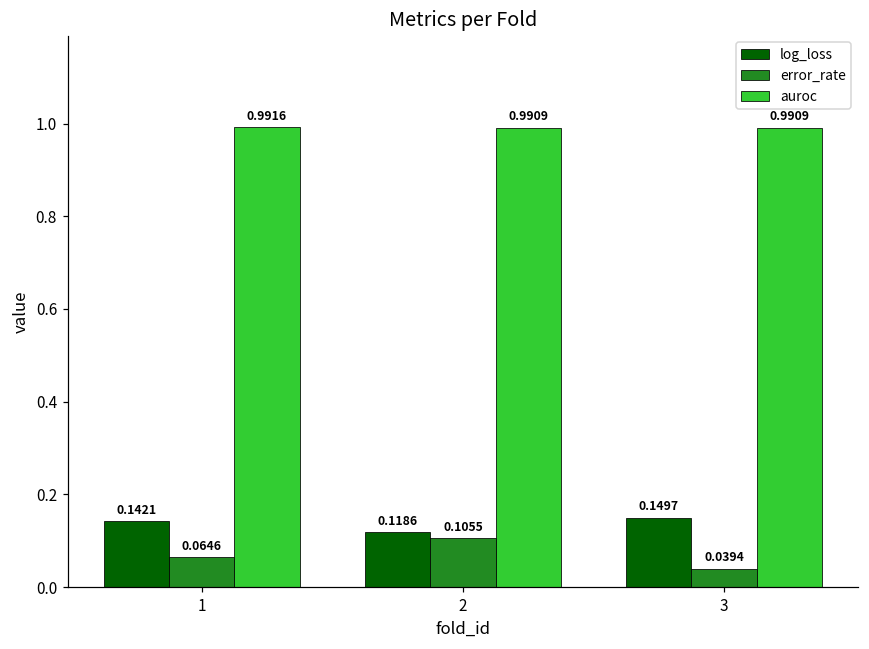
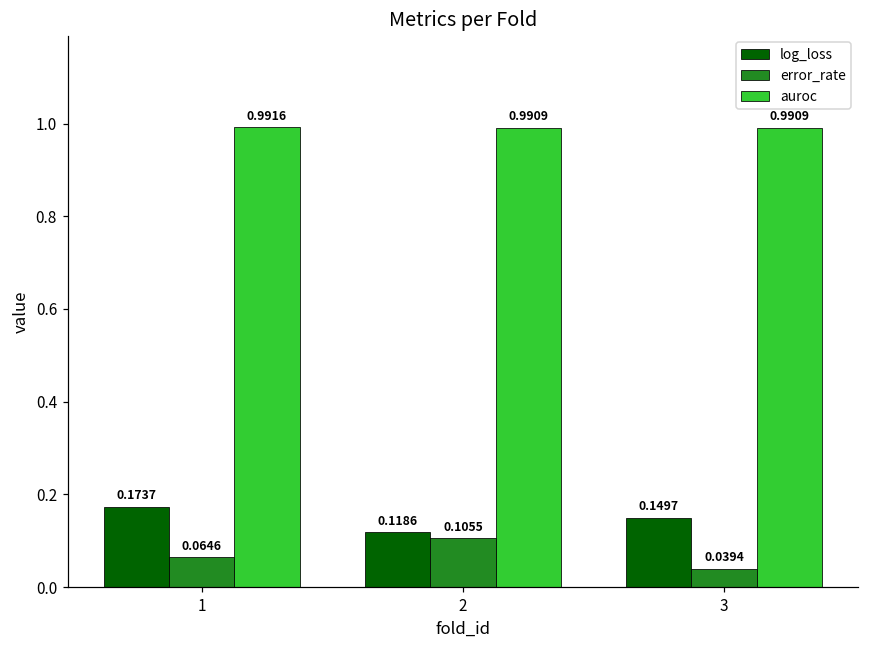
  {
    "log_loss": {
-     "1": 0.1421,
+     "1": 0.1737,
      "2": 0.1186,
      "3": 0.1497
    },
    "error_rate": {
      "1": 0.0646,
      "2": 0.1055,
      "3": 0.0394
    },
    "auroc": {
      "1": 0.9916,
      "2": 0.9909,
      "3": 0.9909
    }
  }
